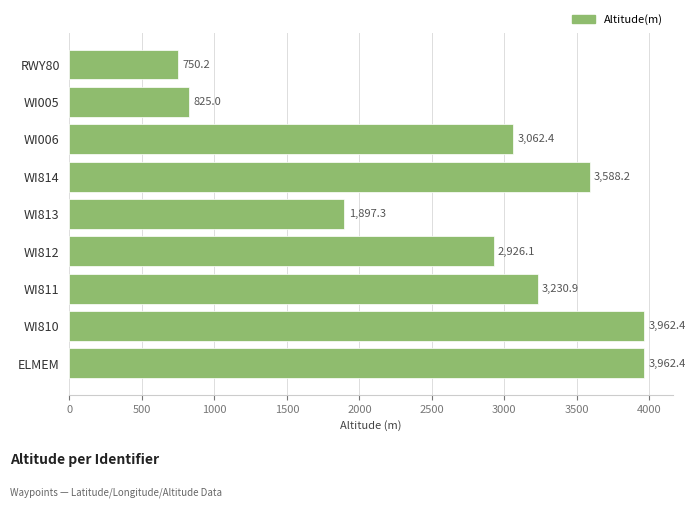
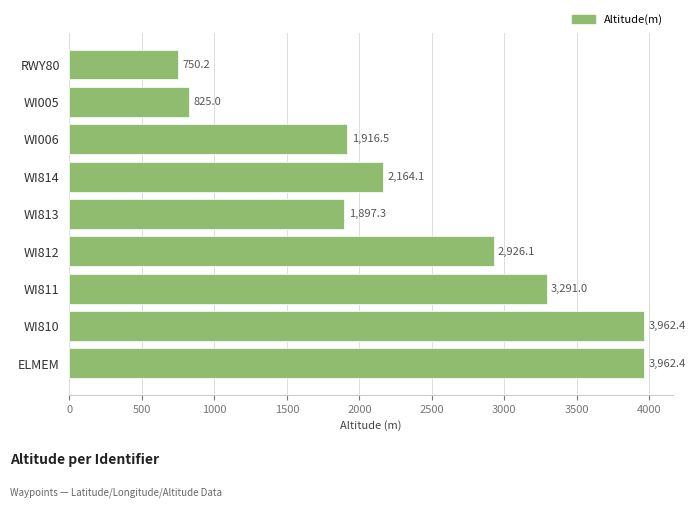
  {
    "RWY80": "750.2",
    "WI005": "825.0",
-   "WI006": "3,062.4",
-   "WI814": "3,588.2",
+   "WI006": "1,916.5",
+   "WI814": "2,164.1",
    "WI813": "1,897.3",
    "WI812": "2,926.1",
-   "WI811": "3,230.9",
+   "WI811": "3,291.0",
    "WI810": "3,962.4",
    "ELMEM": "3,962.4"
  }
